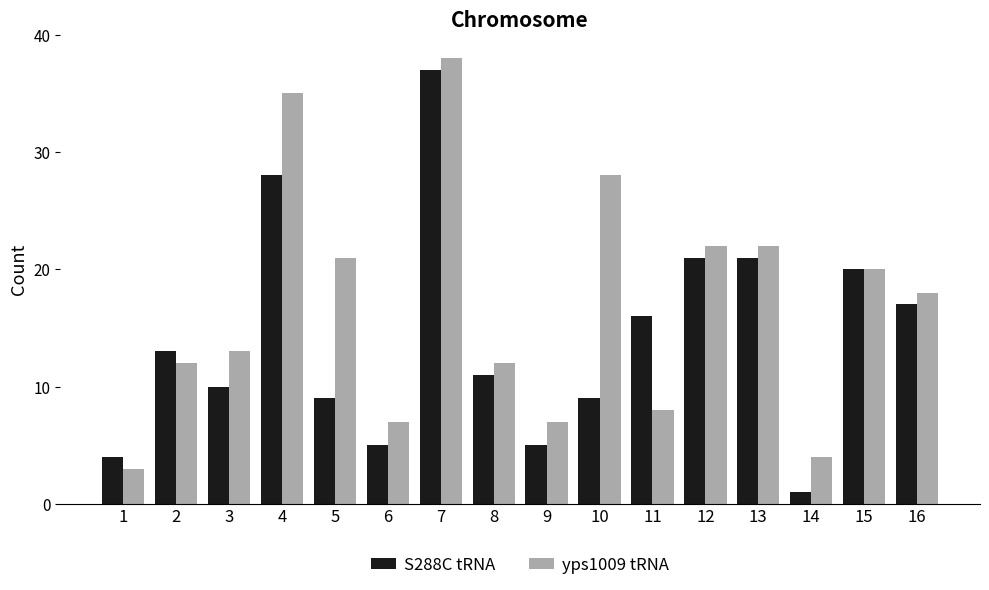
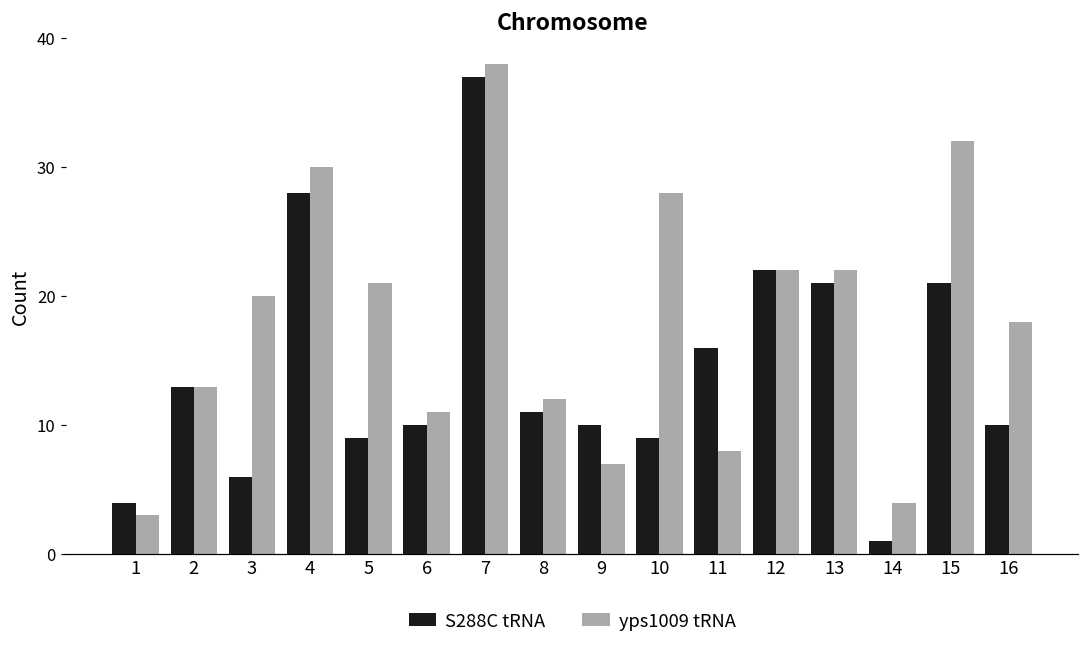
  {
    "S288C tRNA": {
      "1": 4,
      "2": 13,
-     "3": 10,
+     "3": 6,
      "4": 28,
      "5": 9,
-     "6": 5,
+     "6": 10,
      "7": 37,
      "8": 11,
-     "9": 5,
+     "9": 10,
      "10": 9,
      "11": 16,
-     "12": 21,
+     "12": 22,
      "13": 21,
      "14": 1,
-     "15": 20,
-     "16": 17
+     "15": 21,
+     "16": 10
    },
    "yps1009 tRNA": {
      "1": 3,
-     "2": 12,
-     "3": 13,
-     "4": 35,
+     "2": 13,
+     "3": 20,
+     "4": 30,
      "5": 21,
-     "6": 7,
+     "6": 11,
      "7": 38,
      "8": 12,
      "9": 7,
      "10": 28,
      "11": 8,
      "12": 22,
      "13": 22,
      "14": 4,
-     "15": 20,
+     "15": 32,
      "16": 18
    }
  }
